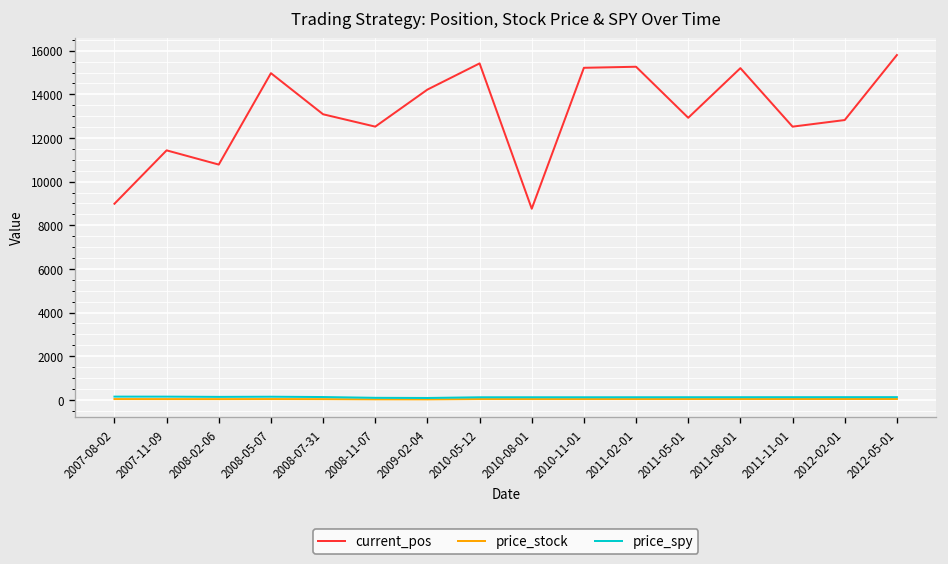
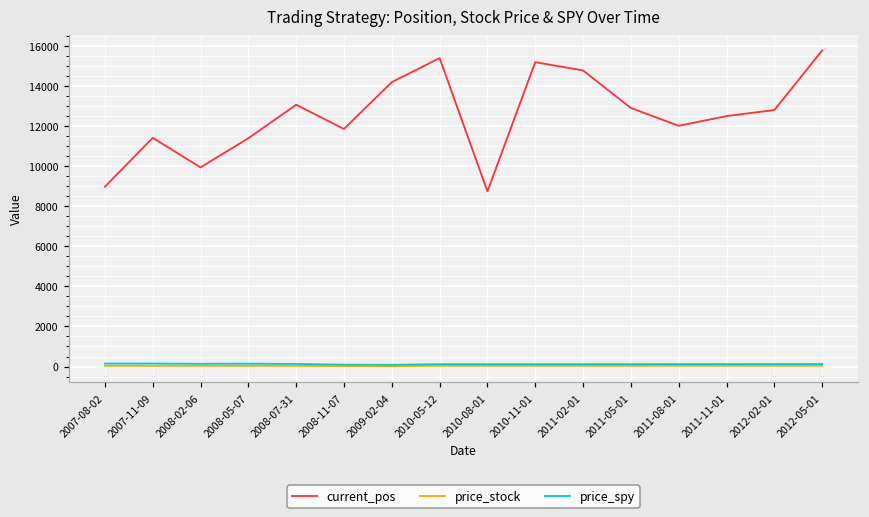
  {
    "current_pos": {
      "2007-08-02": 9000,
      "2007-11-09": 11400,
-     "2008-02-06": 10800,
-     "2008-05-07": 15000,
+     "2008-02-06": 10000,
+     "2008-05-07": 11400,
      "2008-07-31": 13100,
-     "2008-11-07": 12500,
+     "2008-11-07": 11900,
      "2009-02-04": 14200,
      "2010-05-12": 15400,
      "2010-08-01": 8800,
      "2010-11-01": 15200,
-     "2011-02-01": 15300,
+     "2011-02-01": 14800,
      "2011-05-01": 12900,
-     "2011-08-01": 15200,
+     "2011-08-01": 12000,
      "2011-11-01": 12500,
      "2012-02-01": 12800,
      "2012-05-01": 15800
    }
  }
